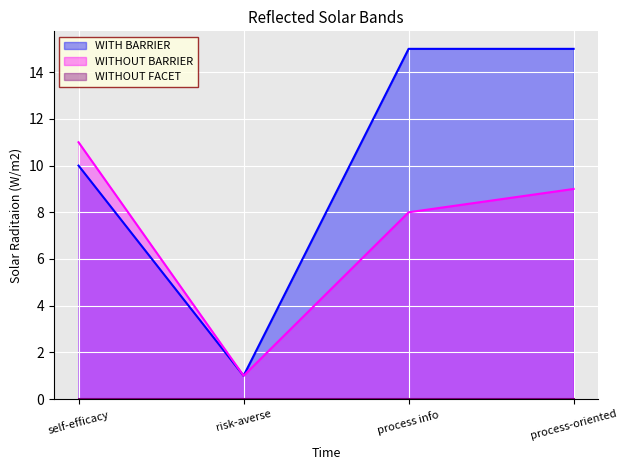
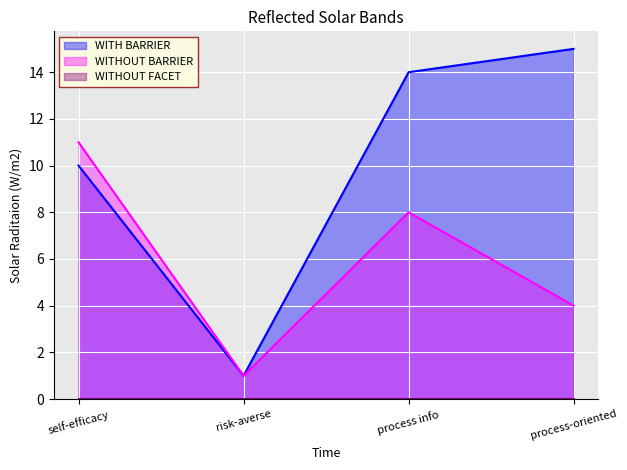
  {
    "WITH BARRIER": {
      "self-efficacy": 10,
-     "process info": 15,
+     "process info": 14,
      "process-oriented": 15
    },
    "WITHOUT BARRIER": {
      "self-efficacy": 11,
      "process info": 8,
-     "process-oriented": 9
+     "process-oriented": 4
    },
    "WITHOUT FACET": {
      "self-efficacy": 0,
      "risk-averse": 0,
      "process info": 0,
      "process-oriented": 0
    }
  }
